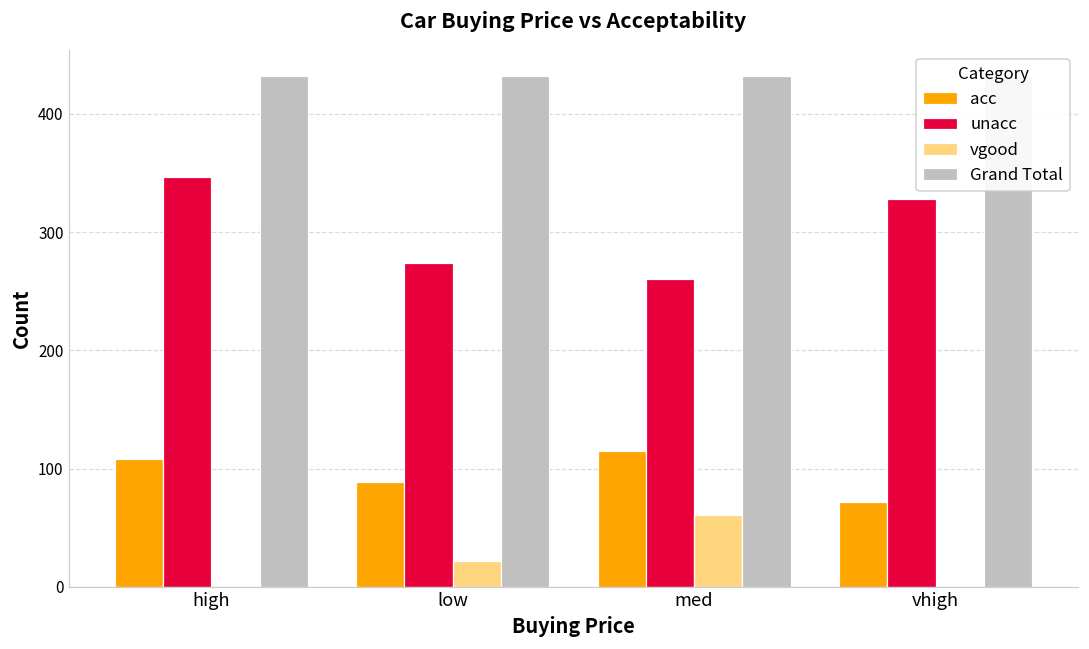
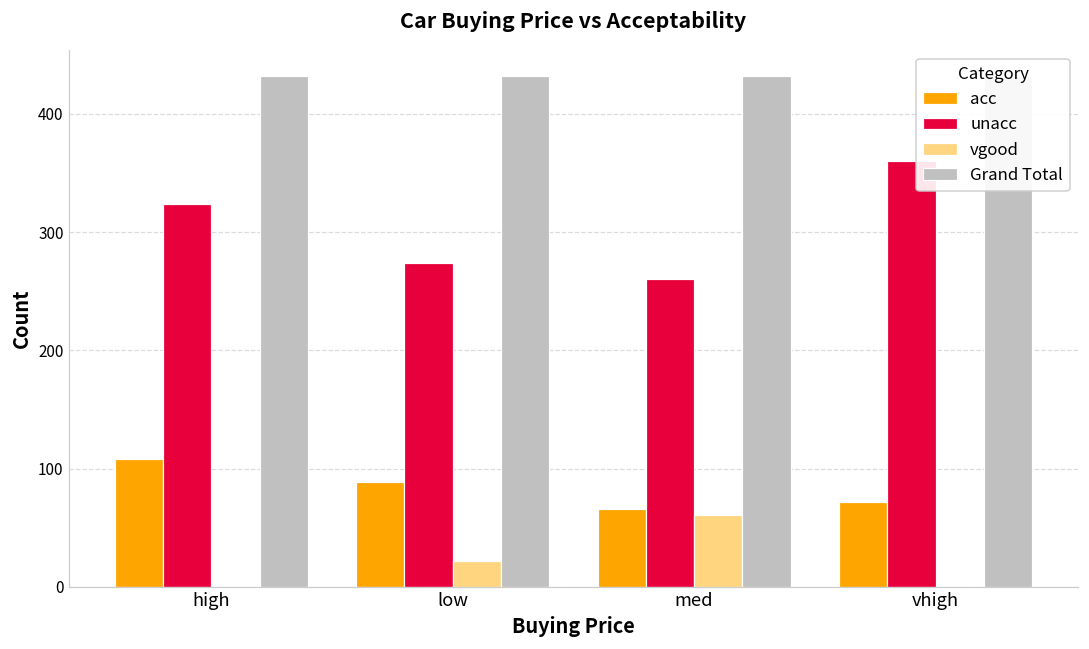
  {
    "acc": {
      "high": 108,
      "low": 89,
-     "med": 115,
+     "med": 66,
      "vhigh": 72
    },
    "unacc": {
-     "high": 347,
+     "high": 324,
      "low": 274,
      "med": 260,
-     "vhigh": 328
+     "vhigh": 360
    },
    "vgood": {
      "high": 0,
      "low": 22,
      "med": 61,
      "vhigh": 0
    },
    "Grand Total": {
      "high": 432,
      "low": 432,
      "med": 432
    }
  }
